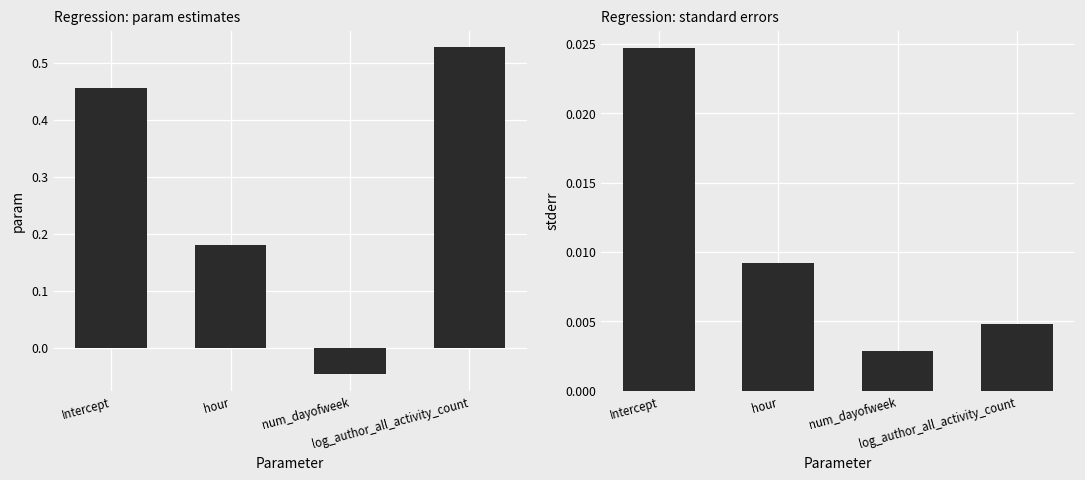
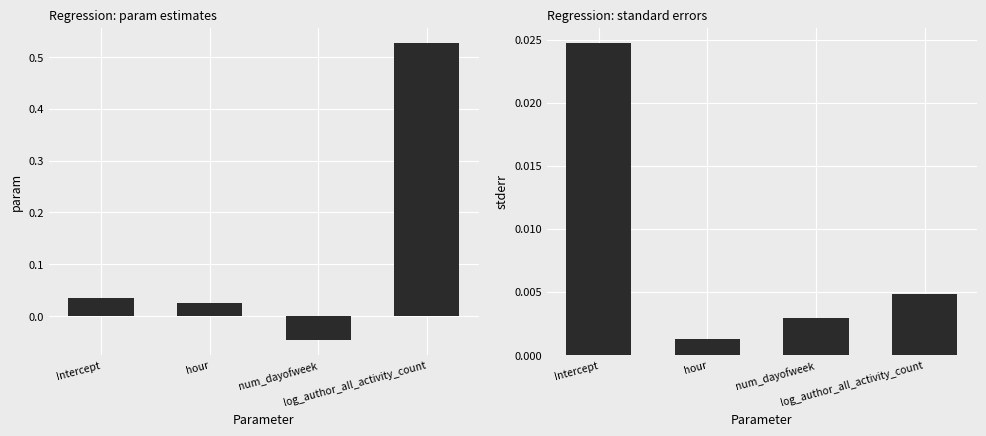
  {
    "Regression: param estimates": {
-     "Intercept": 0.46,
-     "hour": 0.18,
+     "Intercept": 0.03,
+     "hour": 0.02,
      "num_dayofweek": -0.05,
      "log_author_all_activity_count": 0.53
    },
    "Regression: standard errors": {
      "Intercept": 0.0247,
-     "hour": 0.0092,
+     "hour": 0.0013,
      "num_dayofweek": 0.0029,
      "log_author_all_activity_count": 0.0048
    }
  }
